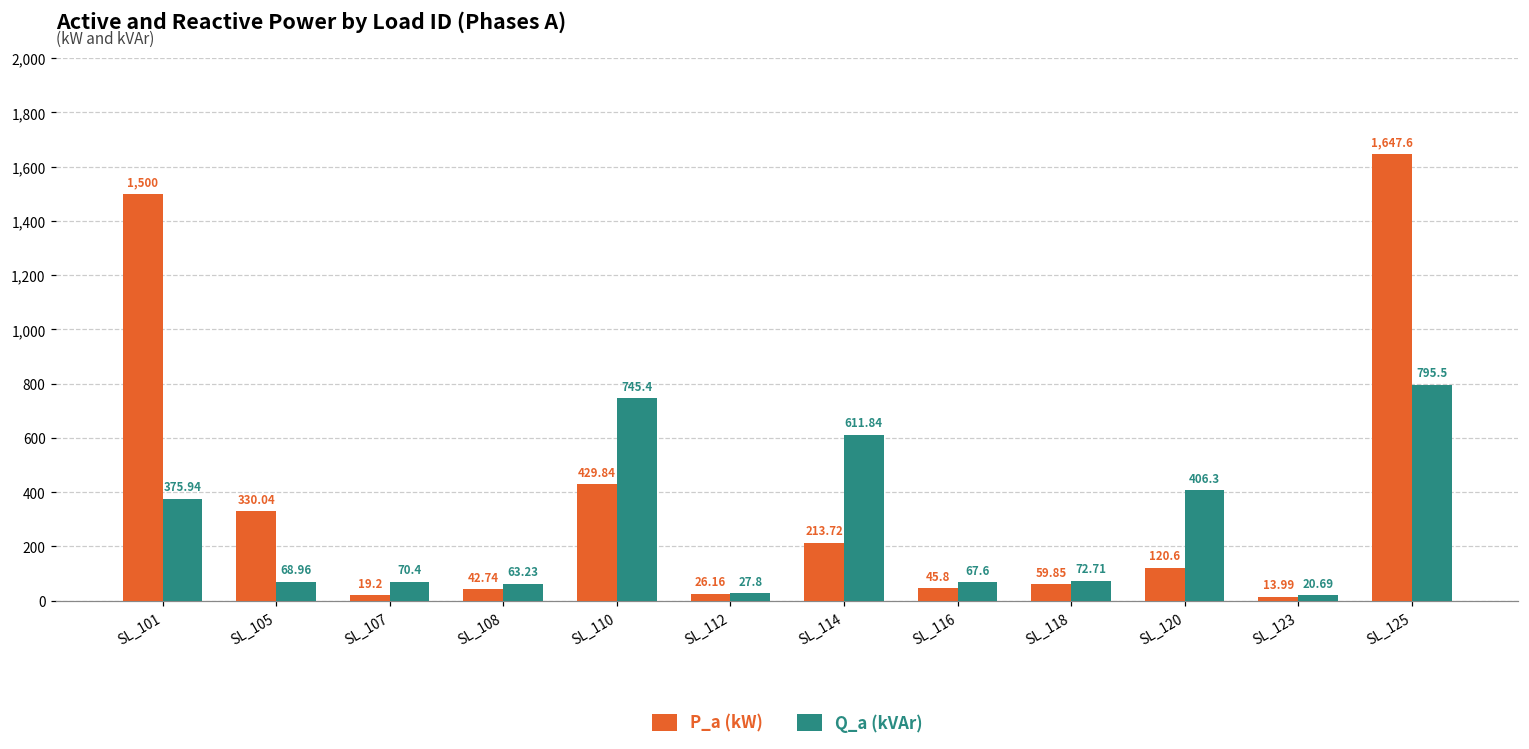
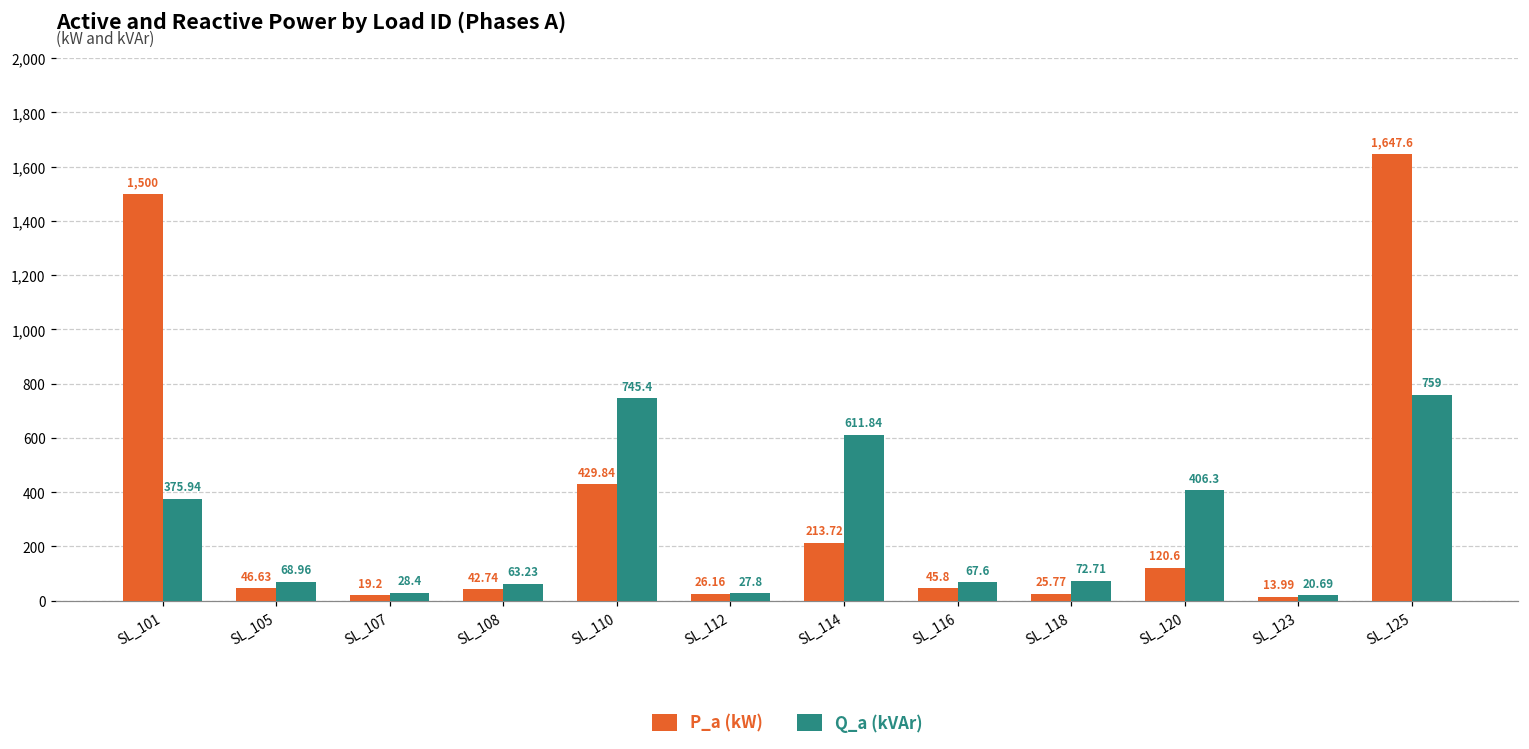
  {
    "P_a (kW)": {
      "SL_101": "1,500",
-     "SL_105": "330.04",
+     "SL_105": "46.63",
      "SL_107": "19.2",
      "SL_108": "42.74",
      "SL_110": "429.84",
      "SL_112": "26.16",
      "SL_114": "213.72",
      "SL_116": "45.8",
-     "SL_118": "59.85",
+     "SL_118": "25.77",
      "SL_120": "120.6",
      "SL_123": "13.99",
      "SL_125": "1,647.6"
    },
    "Q_a (kVAr)": {
      "SL_101": "375.94",
      "SL_105": "68.96",
-     "SL_107": "70.4",
+     "SL_107": "28.4",
      "SL_108": "63.23",
      "SL_110": "745.4",
      "SL_112": "27.8",
      "SL_114": "611.84",
      "SL_116": "67.6",
      "SL_118": "72.71",
      "SL_120": "406.3",
      "SL_123": "20.69",
-     "SL_125": "795.5"
+     "SL_125": "759"
    }
  }
